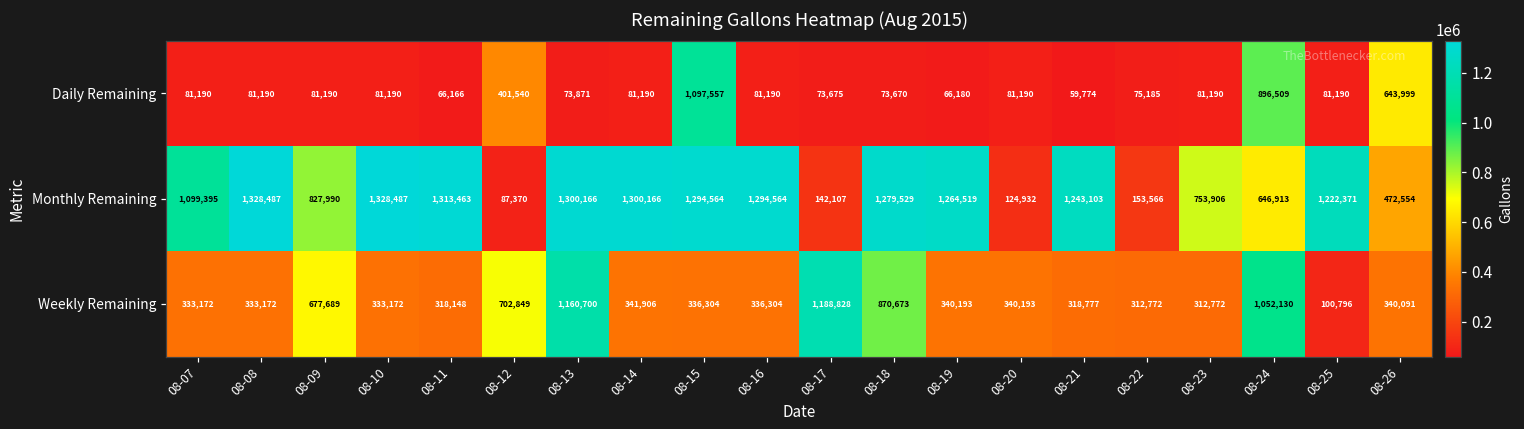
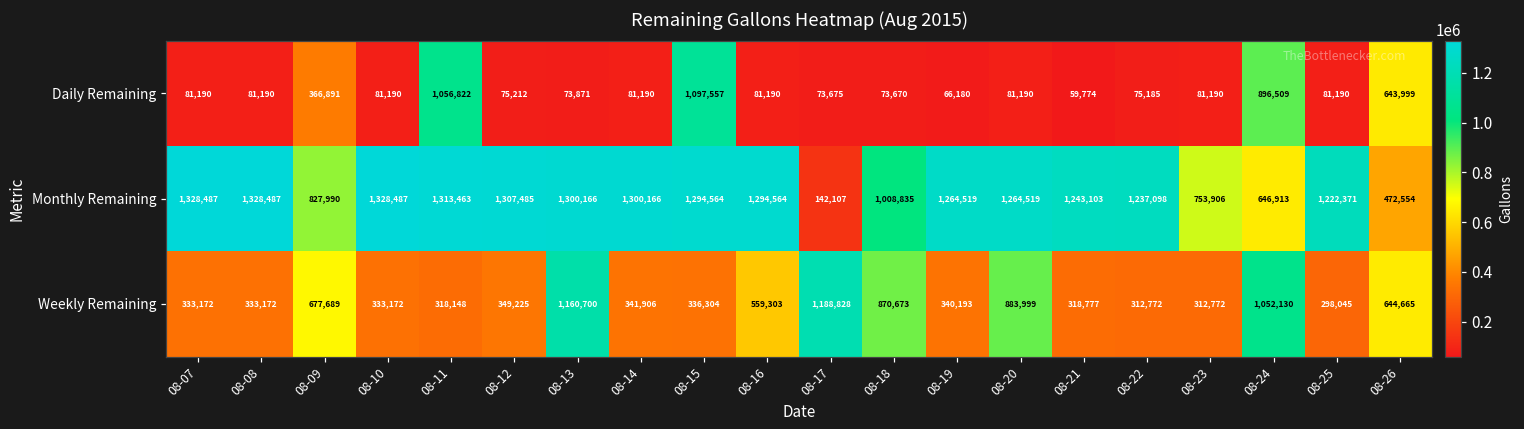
  {
    "Daily Remaining": {
      "08-07": "81,190",
      "08-08": "81,190",
-     "08-09": "81,190",
+     "08-09": "366,891",
      "08-10": "81,190",
-     "08-11": "66,166",
-     "08-12": "401,540",
+     "08-11": "1,056,822",
+     "08-12": "75,212",
      "08-13": "73,871",
      "08-14": "81,190",
      "08-15": "1,097,557",
      "08-16": "81,190",
      "08-17": "73,675",
      "08-18": "73,670",
      "08-19": "66,180",
      "08-20": "81,190",
      "08-21": "59,774",
      "08-22": "75,185",
      "08-23": "81,190",
      "08-24": "896,509",
      "08-26": "643,999"
    },
    "Monthly Remaining": {
-     "08-07": "1,099,395",
+     "08-07": "1,328,487",
      "08-08": "1,328,487",
      "08-09": "827,990",
      "08-10": "1,328,487",
      "08-11": "1,313,463",
-     "08-12": "87,370",
+     "08-12": "1,307,485",
      "08-13": "1,300,166",
      "08-14": "1,300,166",
      "08-15": "1,294,564",
      "08-16": "1,294,564",
      "08-17": "142,107",
-     "08-18": "1,279,529",
+     "08-18": "1,008,835",
      "08-19": "1,264,519",
-     "08-20": "124,932",
+     "08-20": "1,264,519",
      "08-21": "1,243,103",
-     "08-22": "153,566",
+     "08-22": "1,237,098",
      "08-23": "753,906",
      "08-24": "646,913",
      "08-25": "1,222,371",
      "08-26": "472,554"
    },
    "Weekly Remaining": {
      "08-07": "333,172",
      "08-08": "333,172",
      "08-09": "677,689",
      "08-10": "333,172",
      "08-11": "318,148",
-     "08-12": "702,849",
+     "08-12": "349,225",
      "08-13": "1,160,700",
      "08-14": "341,906",
      "08-15": "336,304",
-     "08-16": "336,304",
+     "08-16": "559,303",
      "08-17": "1,188,828",
      "08-18": "870,673",
      "08-19": "340,193",
-     "08-20": "340,193",
+     "08-20": "883,999",
      "08-21": "318,777",
      "08-22": "312,772",
      "08-23": "312,772",
      "08-24": "1,052,130",
-     "08-25": "100,796",
-     "08-26": "340,091"
+     "08-25": "298,045",
+     "08-26": "644,665"
    }
  }
